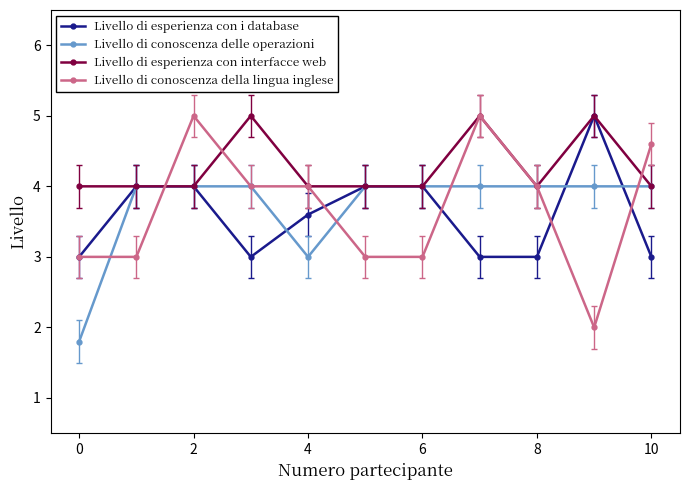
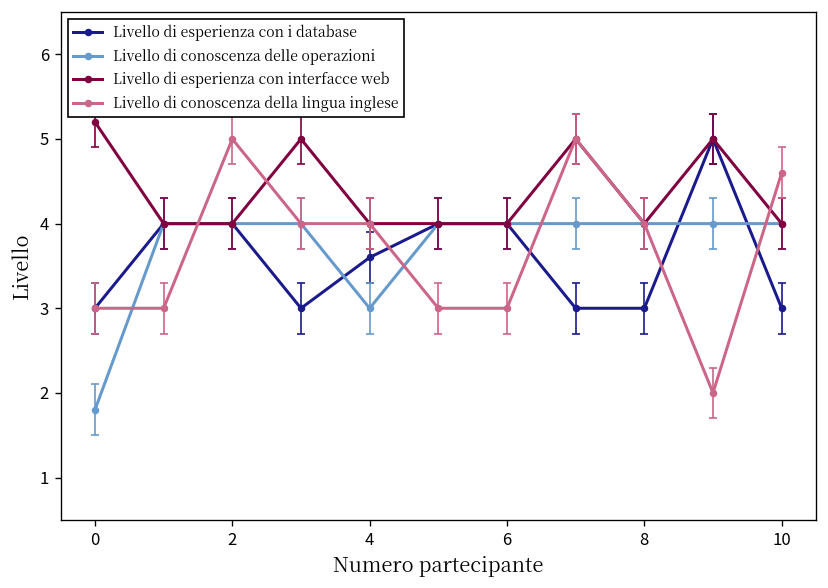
  {
    "Livello di esperienza con i database": {
      "4": 3.6,
      "8": 3.0,
      "10": 3.0
    },
    "Livello di conoscenza delle operazioni": {
      "0": 1.8,
      "4": 3.0
    },
    "Livello di esperienza con interfacce web": {
-     "0": 4.0
+     "0": 5.2
    },
    "Livello di conoscenza della lingua inglese": {
      "2": 5.0,
      "6": 3.0,
      "10": 4.6
    }
  }
